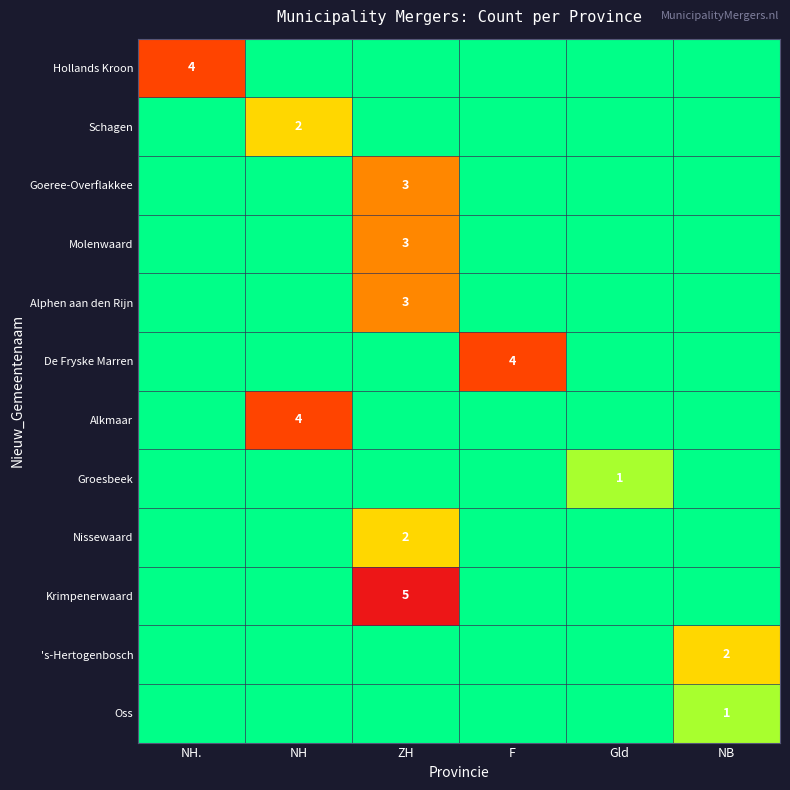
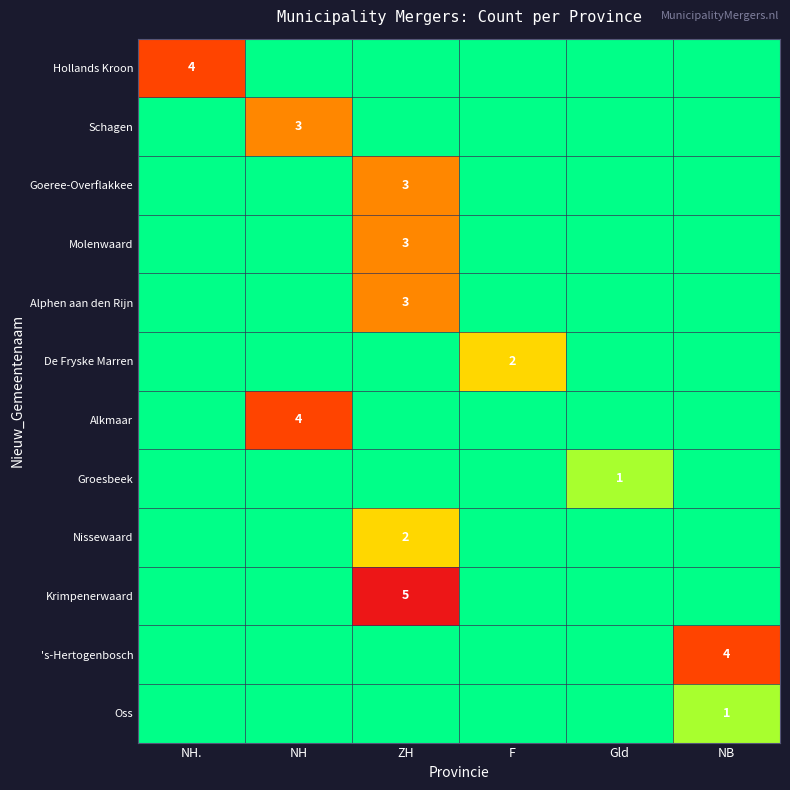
  {
    "Hollands Kroon": {
      "NH.": 4
    },
    "Schagen": {
-     "NH": 2
+     "NH": 3
    },
    "Goeree-Overflakkee": {
      "ZH": 3
    },
    "Molenwaard": {
      "ZH": 3
    },
    "Alphen aan den Rijn": {
      "ZH": 3
    },
    "De Fryske Marren": {
-     "F": 4
+     "F": 2
    },
    "Alkmaar": {
      "NH": 4
    },
    "Groesbeek": {
      "Gld": 1
    },
    "Nissewaard": {
      "ZH": 2
    },
    "Krimpenerwaard": {
      "ZH": 5
    },
    "'s-Hertogenbosch": {
-     "NB": 2
+     "NB": 4
    },
    "Oss": {
      "NB": 1
    }
  }
